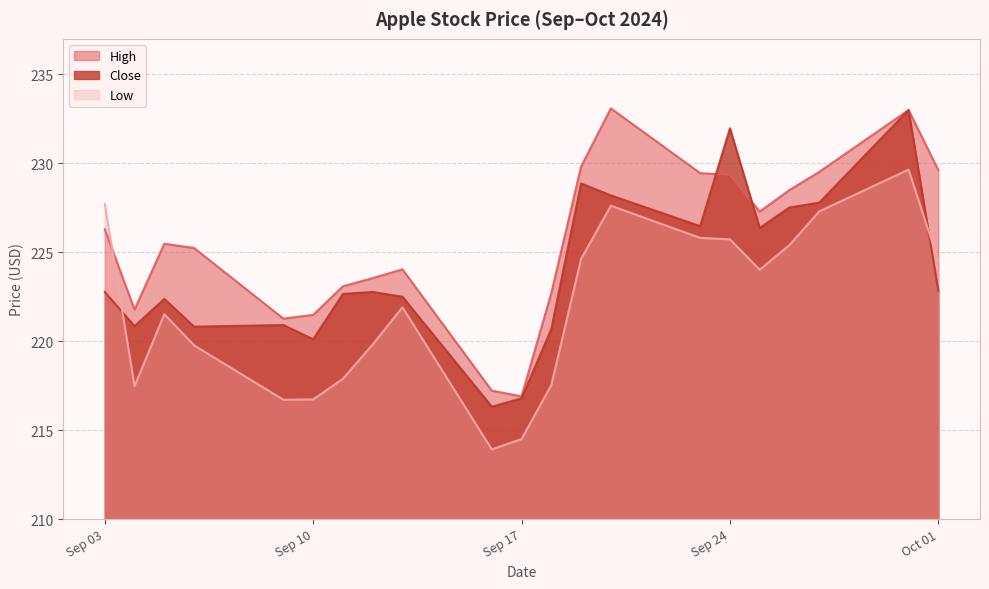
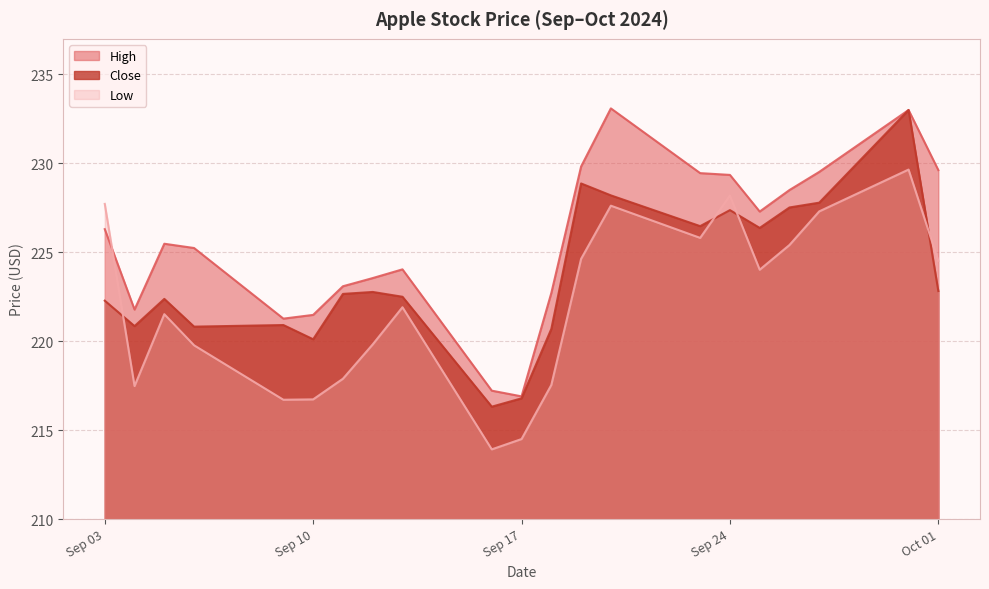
  {
    "High": {
      "Sep 03": 226.3,
      "Sep 10": 221.5,
      "Sep 24": 229.4,
      "Oct 01": 229.6
    },
    "Close": {
-     "Sep 03": 222.8,
+     "Sep 03": 222.3,
      "Sep 10": 220.1,
-     "Sep 24": 232.0,
+     "Sep 24": 227.4,
      "Oct 01": 222.8
    },
    "Low": {
      "Sep 03": 227.7,
      "Sep 10": 216.7,
      "Sep 17": 214.5,
-     "Sep 24": 225.7,
+     "Sep 24": 228.2,
      "Oct 01": 224.5
    }
  }
